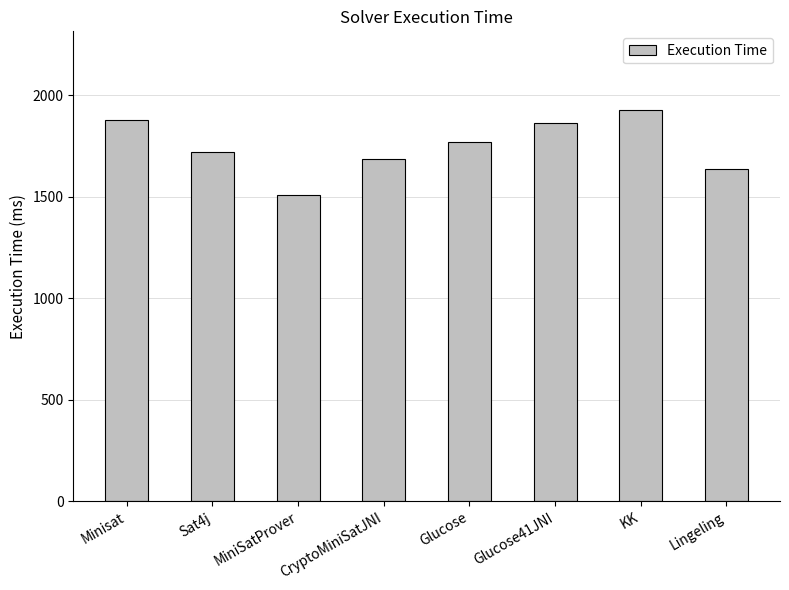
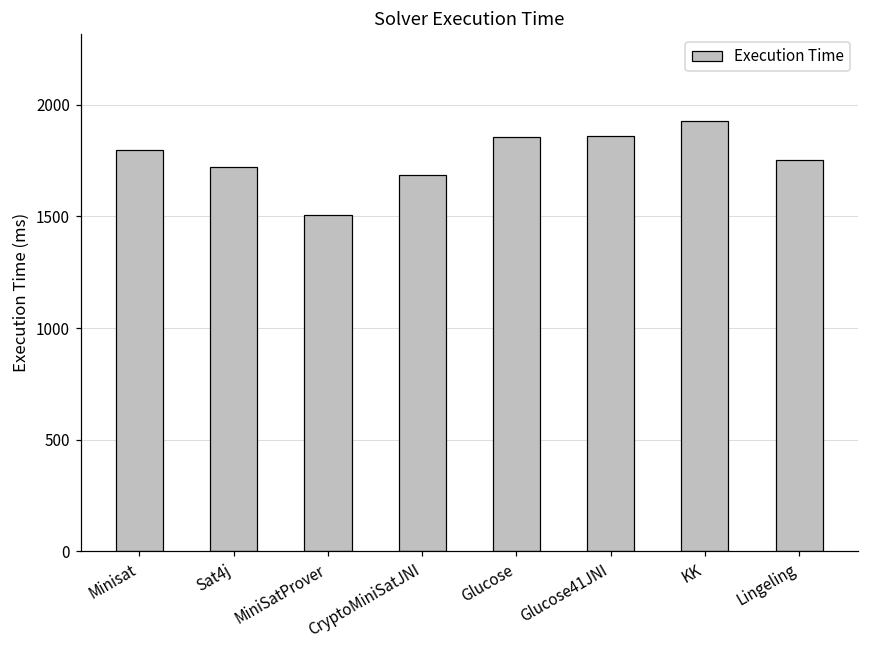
  {
-   "Minisat": 1880,
+   "Minisat": 1800,
    "Sat4j": 1720,
    "MiniSatProver": 1510,
    "CryptoMiniSatJNI": 1690,
-   "Glucose": 1770,
+   "Glucose": 1860,
    "Glucose41JNI": 1860,
    "KK": 1930,
-   "Lingeling": 1640
+   "Lingeling": 1750
  }
